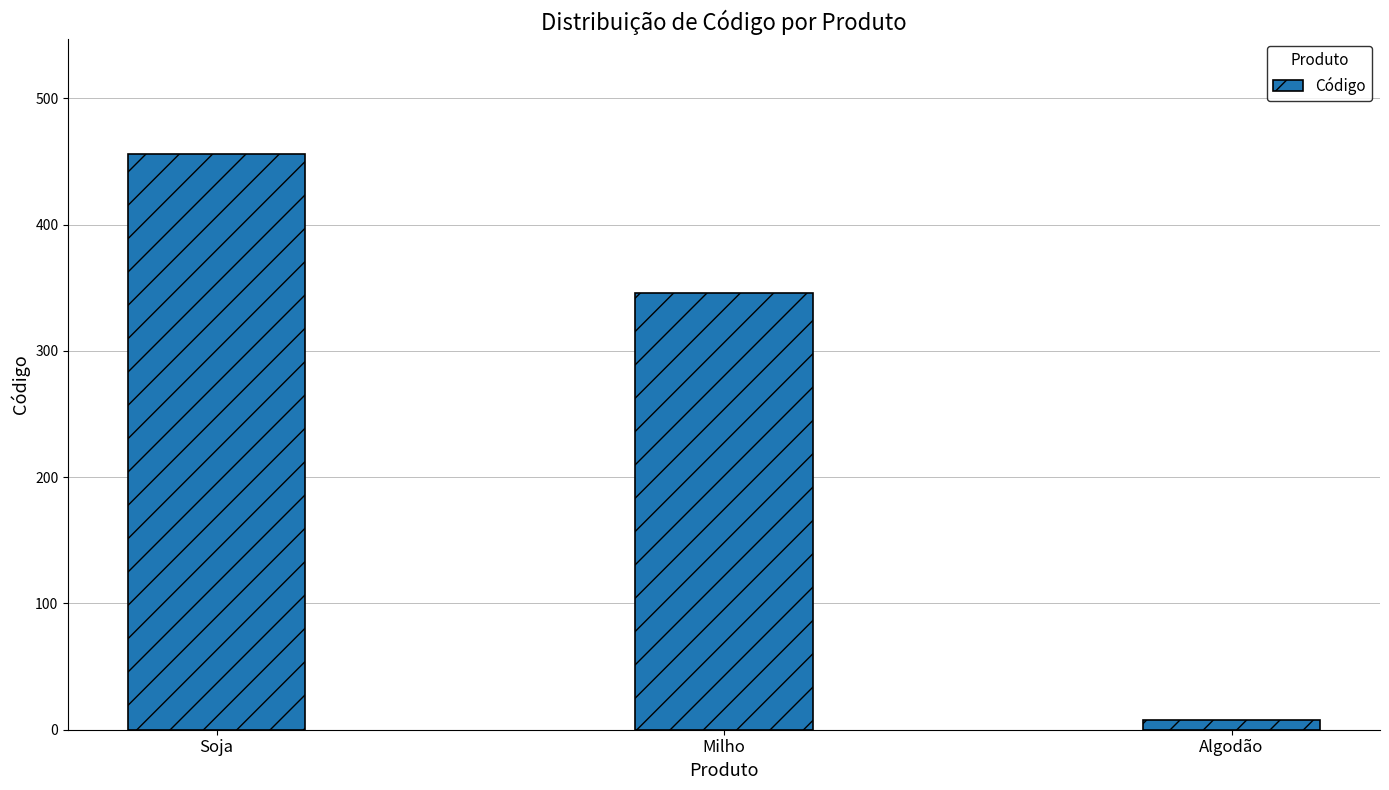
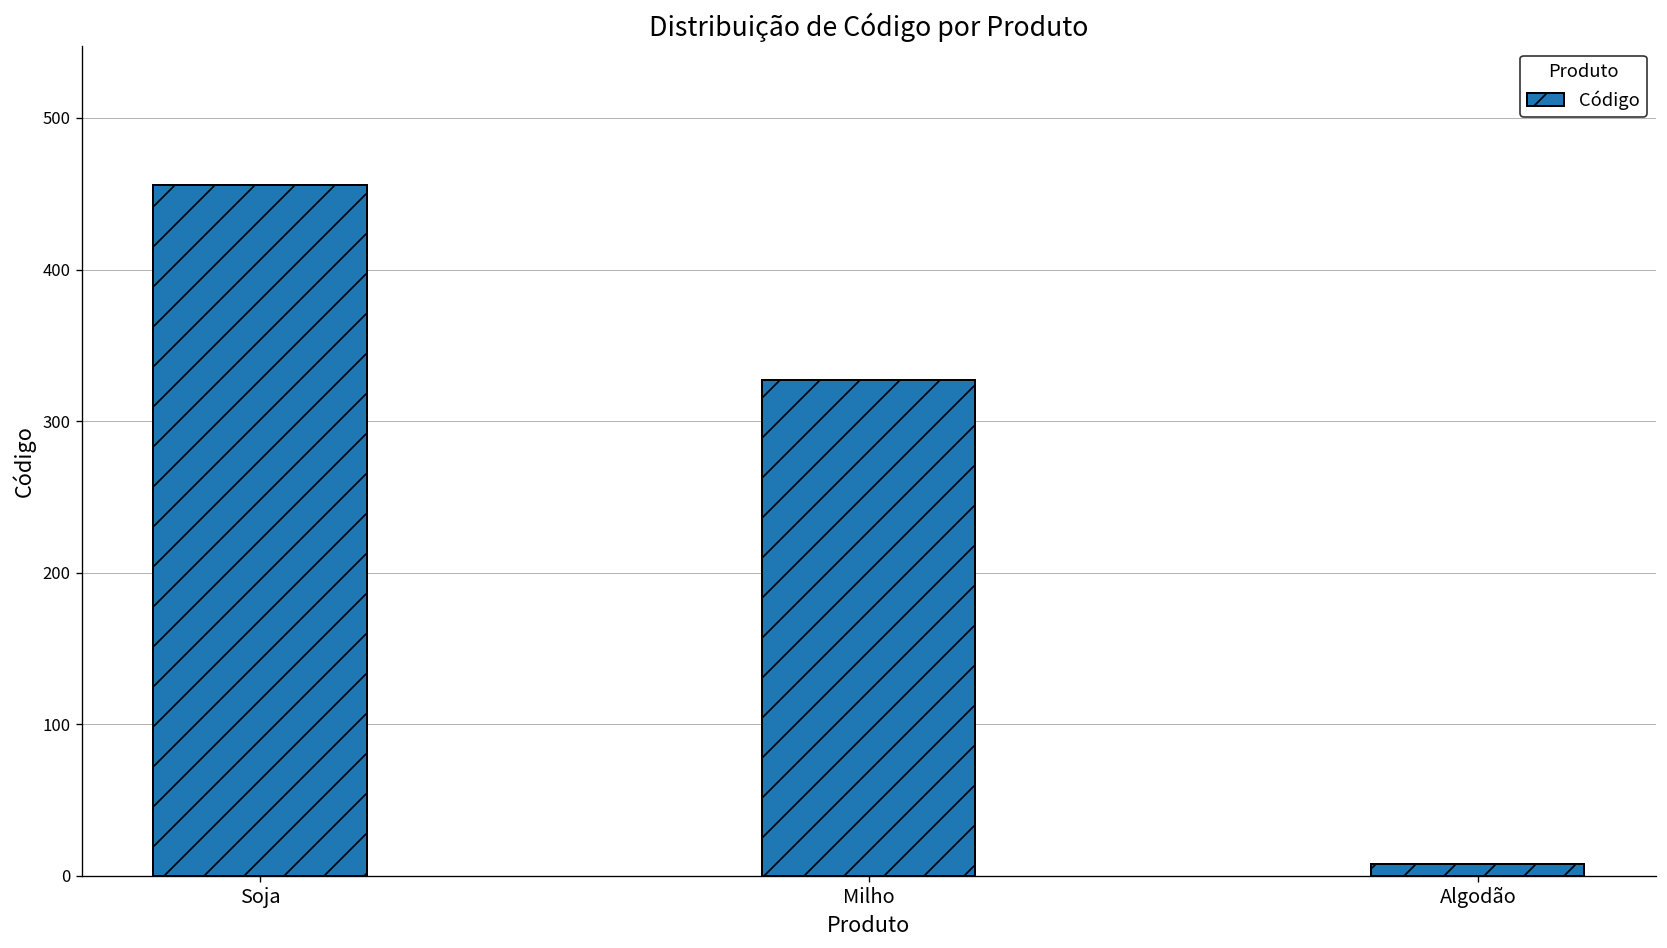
  {
    "Soja": 456,
-   "Milho": 346,
+   "Milho": 327,
    "Algodão": 8
  }
